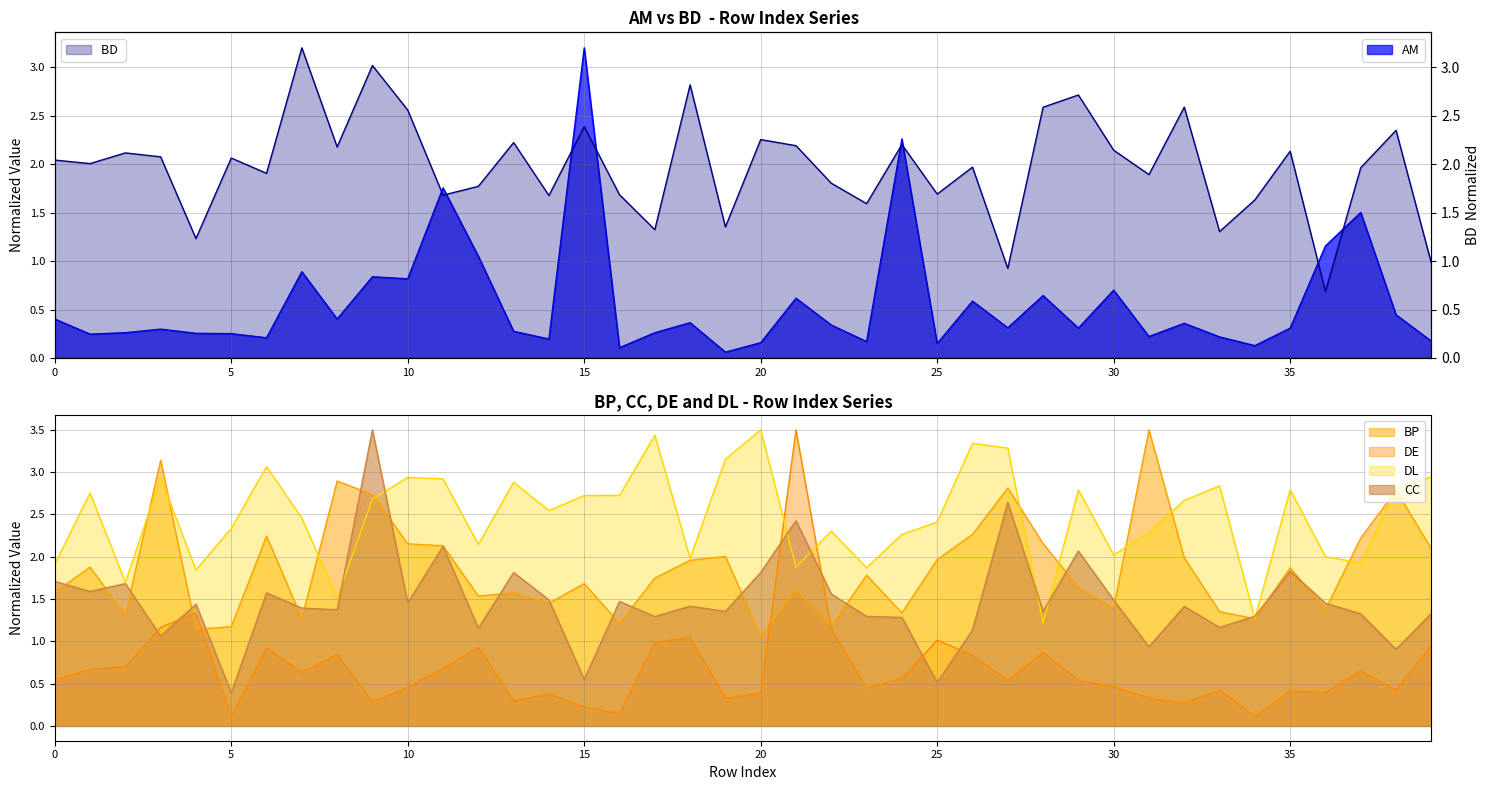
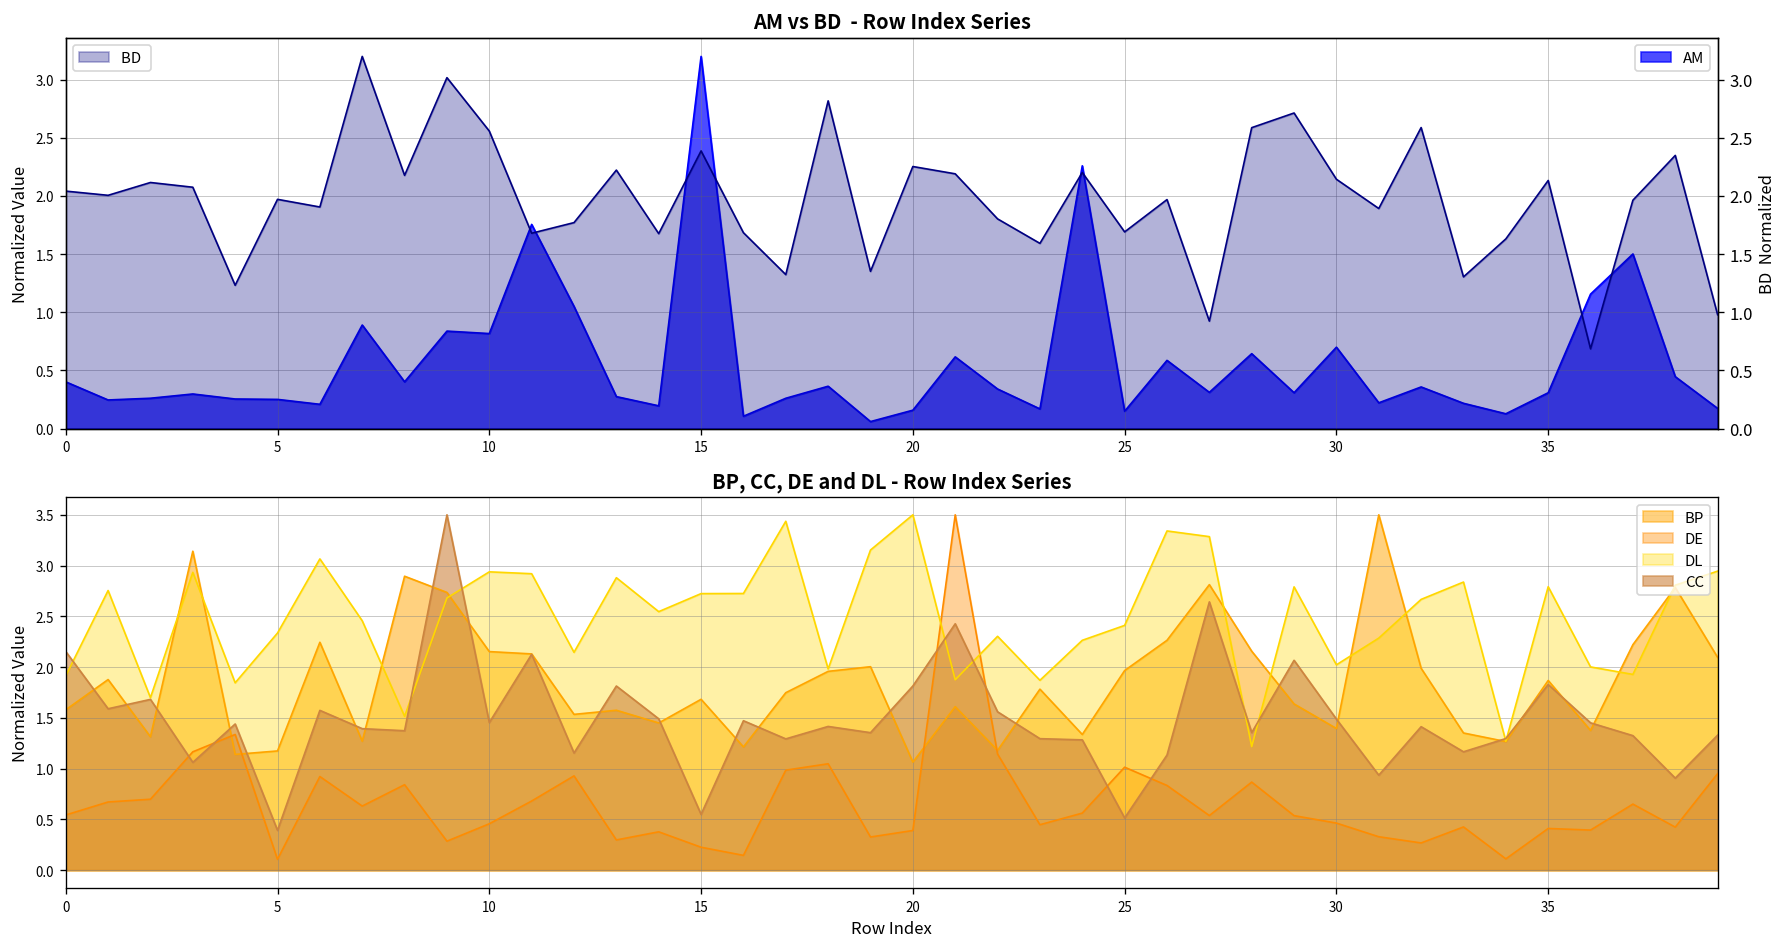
  {
    "AM vs BD - Row Index Series": {
      "AM": {
        "0": 0.4,
        "5": 0.3,
        "10": 0.8,
        "15": 3.2,
        "20": 0.2,
        "25": 0.1,
        "30": 0.7,
        "35": 0.3
      },
      "BD": {
        "0": 2.0,
-       "5": 2.1,
+       "5": 2.0,
        "10": 2.6,
        "15": 2.4,
        "20": 2.3,
        "25": 1.7,
        "30": 2.1,
        "35": 2.1
      }
    },
    "BP, CC, DE and DL - Row Index Series": {
      "CC": {
-       "0": 1.7,
+       "0": 2.2,
        "5": 0.4,
        "10": 1.5,
        "15": 0.5,
        "20": 1.8,
        "25": 0.5,
        "30": 1.5,
        "35": 1.8
      }
    }
  }
